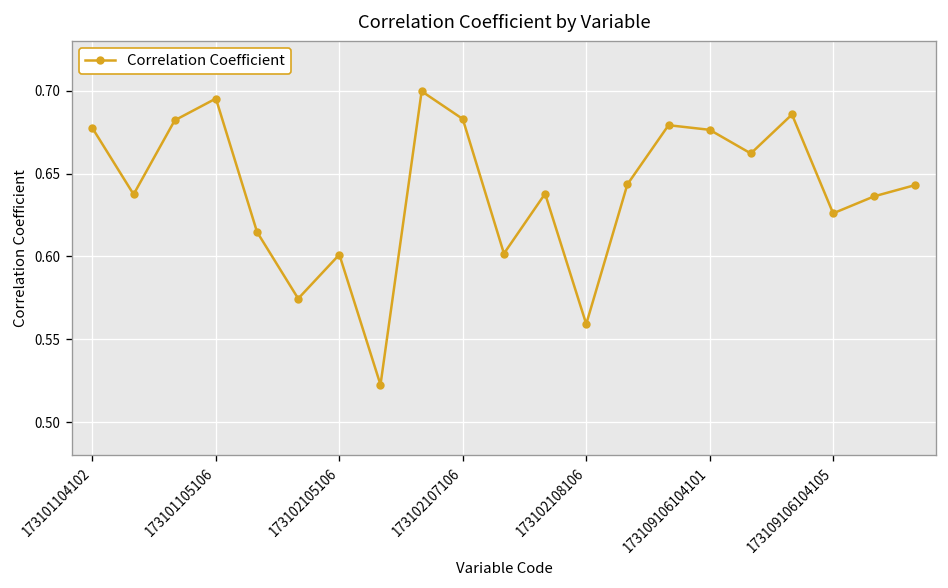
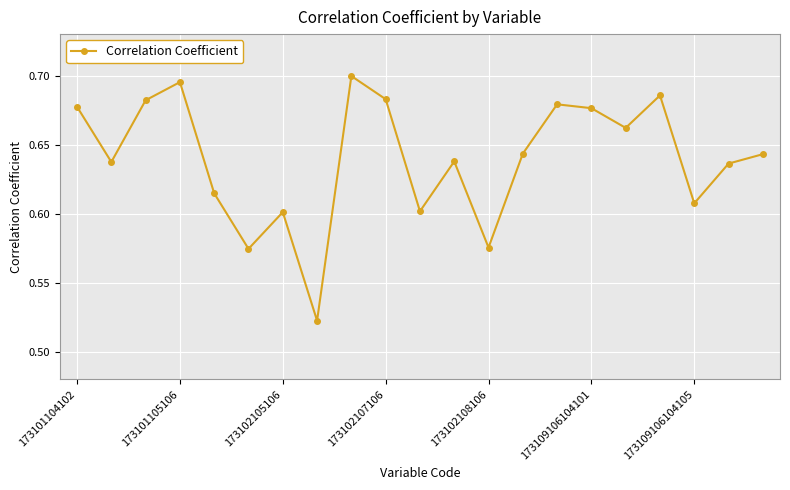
  {
    "173101104102": 0.677,
    "173101105106": 0.695,
    "173102105106": 0.601,
    "173102107106": 0.683,
-   "173102108106": 0.559,
+   "173102108106": 0.575,
    "173109106104101": 0.676,
-   "173109106104105": 0.626
+   "173109106104105": 0.607
  }
